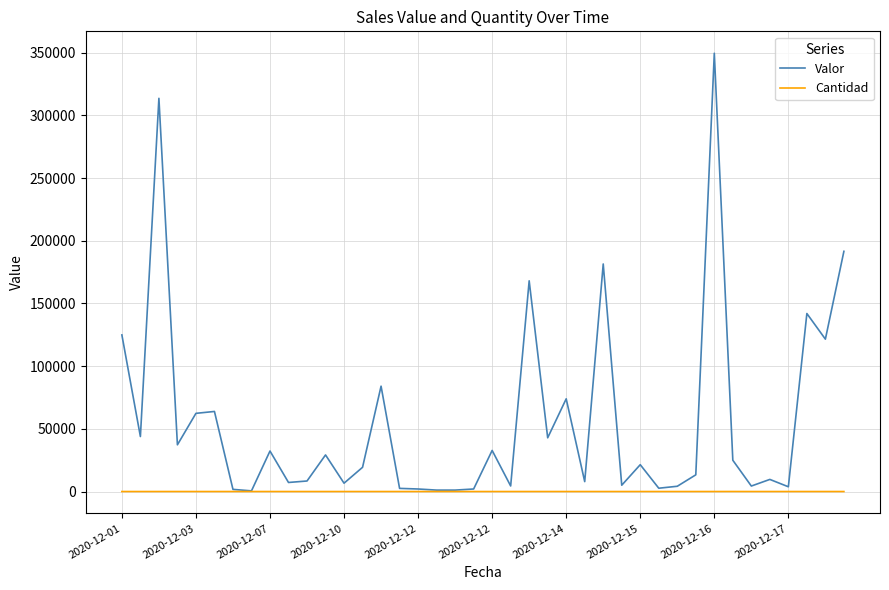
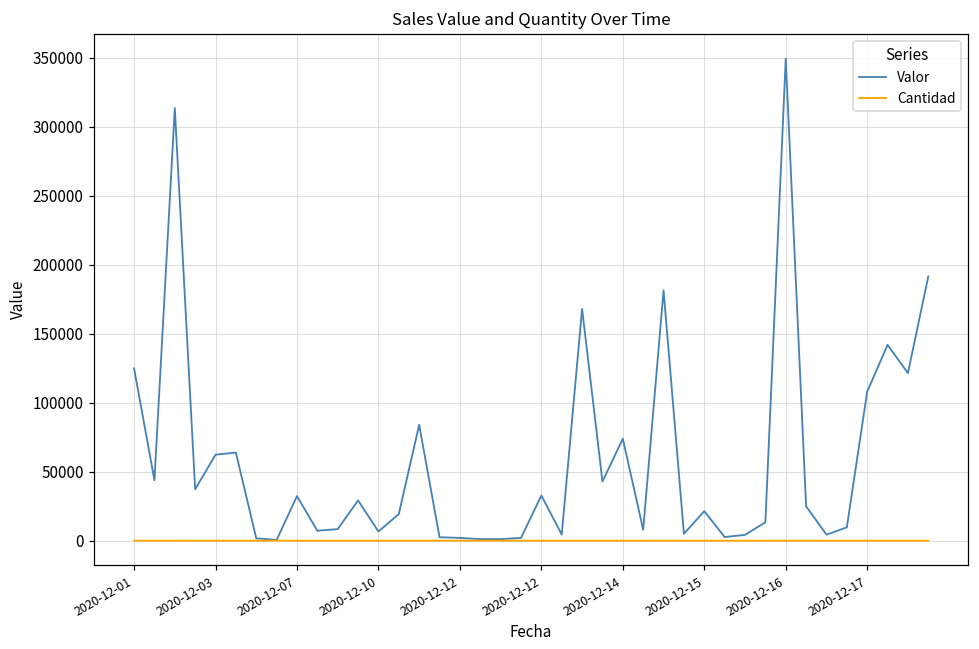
  {
    "Valor": {
      "2020-12-01": 125000,
      "2020-12-15": 21000,
-     "2020-12-17": 4000
+     "2020-12-17": 108000
    },
    "Cantidad": {
      "2020-12-01": 0,
      "2020-12-15": 0,
      "2020-12-17": 0
    }
  }
